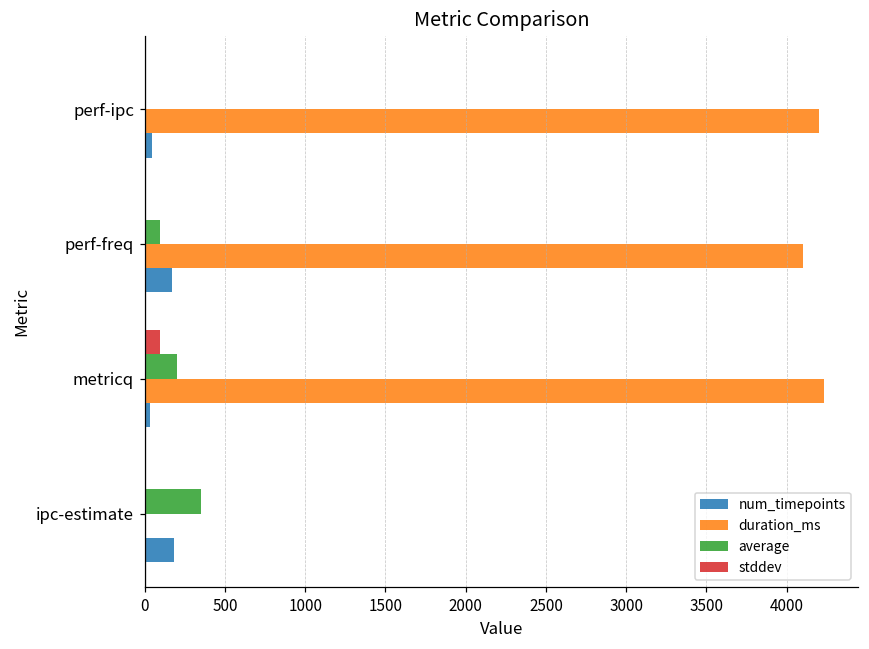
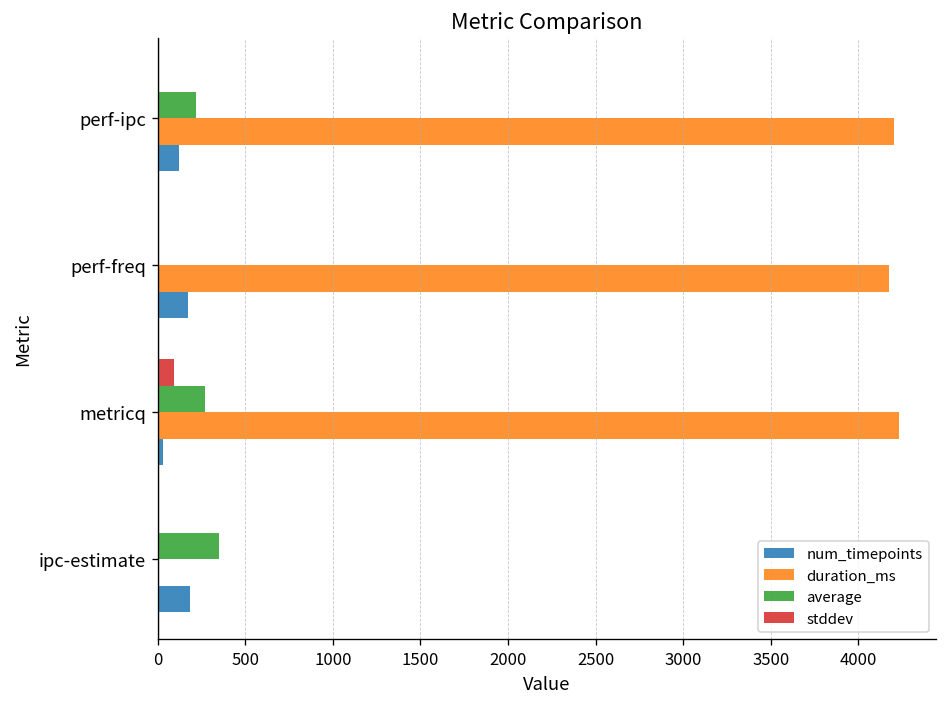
  {
    "num_timepoints": {
-     "perf-ipc": 40,
+     "perf-ipc": 120,
      "perf-freq": 170,
      "metricq": 30,
      "ipc-estimate": 180
    },
    "duration_ms": {
      "perf-ipc": 4200,
-     "perf-freq": 4100,
+     "perf-freq": 4180,
      "metricq": 4230,
      "ipc-estimate": 0
    },
    "average": {
-     "perf-ipc": 0,
-     "perf-freq": 100,
-     "metricq": 200,
+     "perf-ipc": 220,
+     "perf-freq": 0,
+     "metricq": 270,
      "ipc-estimate": 350
    },
    "stddev": {
      "metricq": 90
    }
  }
